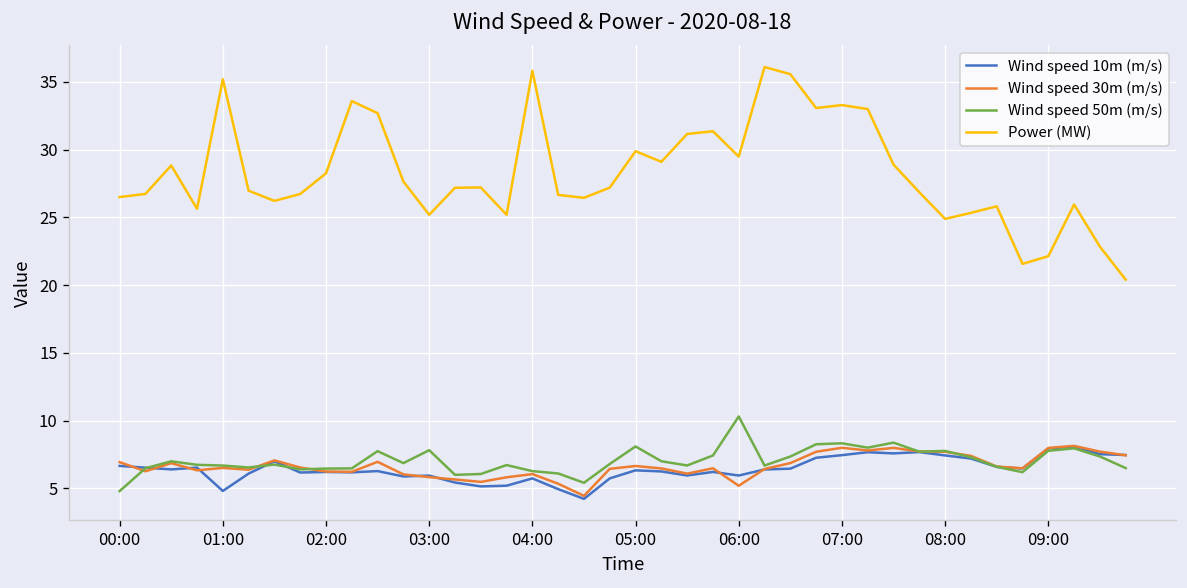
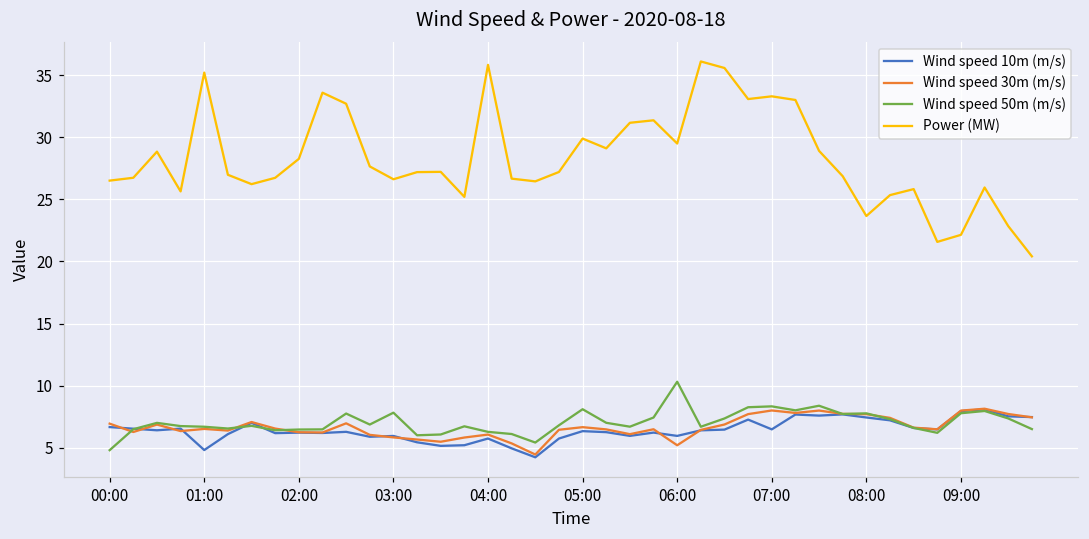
  {
    "Wind speed 10m (m/s)": {
      "00:00": 6.7,
      "01:00": 4.8,
      "04:00": 5.7,
      "05:00": 6.3,
      "06:00": 6.0,
-     "07:00": 7.5,
+     "07:00": 6.5,
      "08:00": 7.4
    },
    "Wind speed 30m (m/s)": {
      "00:00": 6.9,
      "05:00": 6.7,
      "06:00": 5.2,
      "07:00": 8.0
    },
    "Wind speed 50m (m/s)": {
      "00:00": 4.8,
      "03:00": 7.8,
      "05:00": 8.1,
      "06:00": 10.3,
      "07:00": 8.3
    },
    "Power (MW)": {
      "00:00": 26.5,
      "01:00": 35.2,
      "02:00": 28.3,
-     "03:00": 25.2,
+     "03:00": 26.6,
      "04:00": 35.8,
      "05:00": 29.9,
      "06:00": 29.5,
      "07:00": 33.3,
-     "08:00": 24.9,
+     "08:00": 23.7,
      "09:00": 22.1
    }
  }
